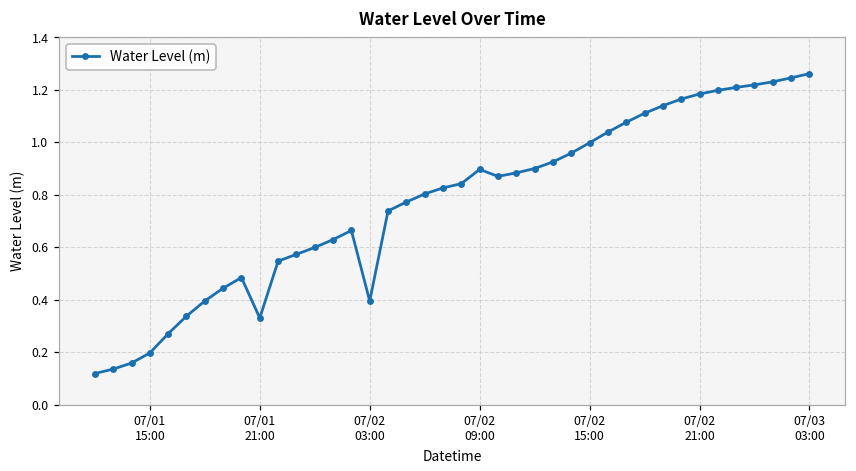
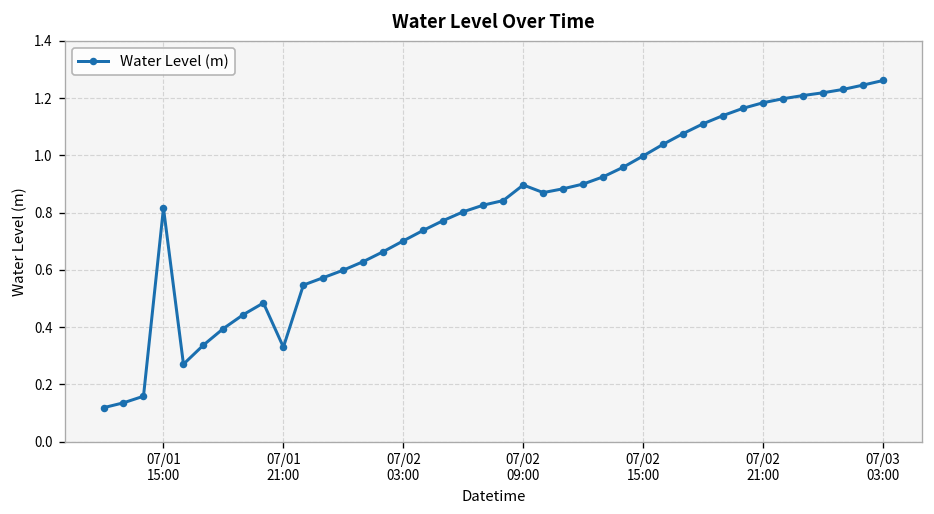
  {
-   "07/01 15:00": 0.20,
+   "07/01 15:00": 0.82,
    "07/01 21:00": 0.33,
-   "07/02 03:00": 0.39,
+   "07/02 03:00": 0.70,
    "07/02 09:00": 0.90,
    "07/02 15:00": 1.00,
    "07/02 21:00": 1.18,
    "07/03 03:00": 1.26
  }
